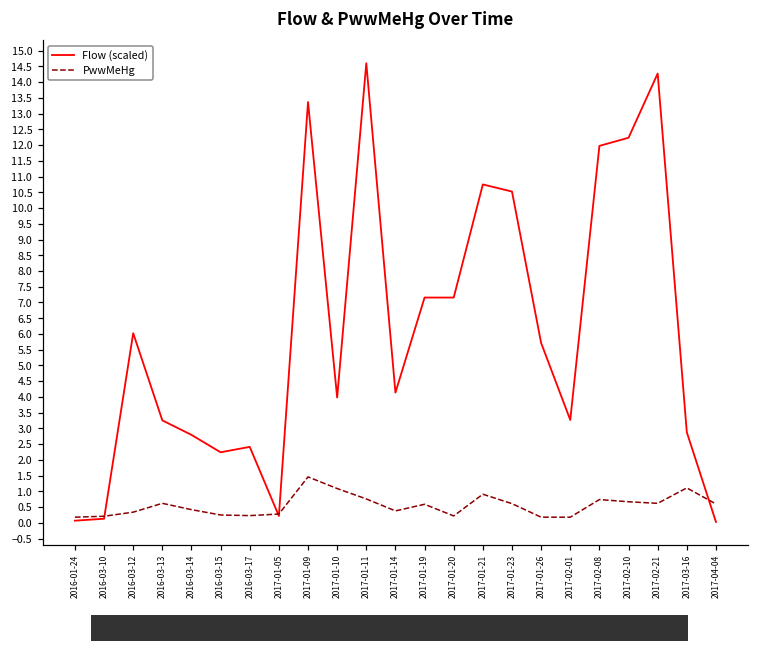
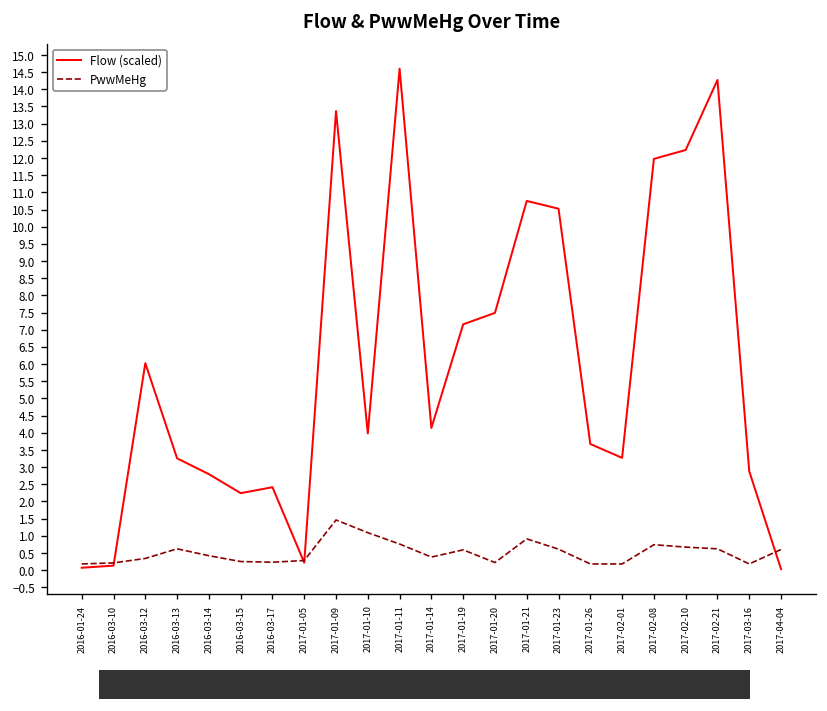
  {
    "Flow (scaled)": {
      "2016-01-24": 0.1,
      "2016-03-12": 6.0,
      "2016-03-13": 3.3,
      "2016-03-14": 2.8,
      "2016-03-15": 2.2,
      "2016-03-17": 2.4,
      "2017-01-09": 13.4,
      "2017-01-10": 4.0,
      "2017-01-11": 14.6,
      "2017-01-14": 4.1,
      "2017-01-19": 7.2,
-     "2017-01-20": 7.2,
+     "2017-01-20": 7.5,
      "2017-01-21": 10.7,
      "2017-01-23": 10.5,
-     "2017-01-26": 5.7,
+     "2017-01-26": 3.7,
      "2017-02-01": 3.3,
      "2017-02-08": 12.0,
      "2017-02-10": 12.2,
      "2017-02-21": 14.3,
      "2017-03-16": 2.9,
      "2017-04-04": 0.0
    },
    "PwwMeHg": {
      "2016-01-24": 0.2,
      "2016-03-12": 0.3,
      "2016-03-13": 0.6,
      "2016-03-14": 0.4,
      "2016-03-15": 0.3,
      "2016-03-17": 0.2,
      "2017-01-09": 1.5,
      "2017-01-10": 1.1,
      "2017-01-11": 0.8,
      "2017-01-14": 0.4,
      "2017-01-19": 0.6,
      "2017-01-20": 0.2,
      "2017-01-21": 0.9,
      "2017-01-23": 0.6,
      "2017-01-26": 0.2,
      "2017-02-01": 0.2,
      "2017-02-08": 0.7,
      "2017-02-10": 0.7,
      "2017-02-21": 0.6,
-     "2017-03-16": 1.1,
+     "2017-03-16": 0.2,
      "2017-04-04": 0.6
    }
  }
